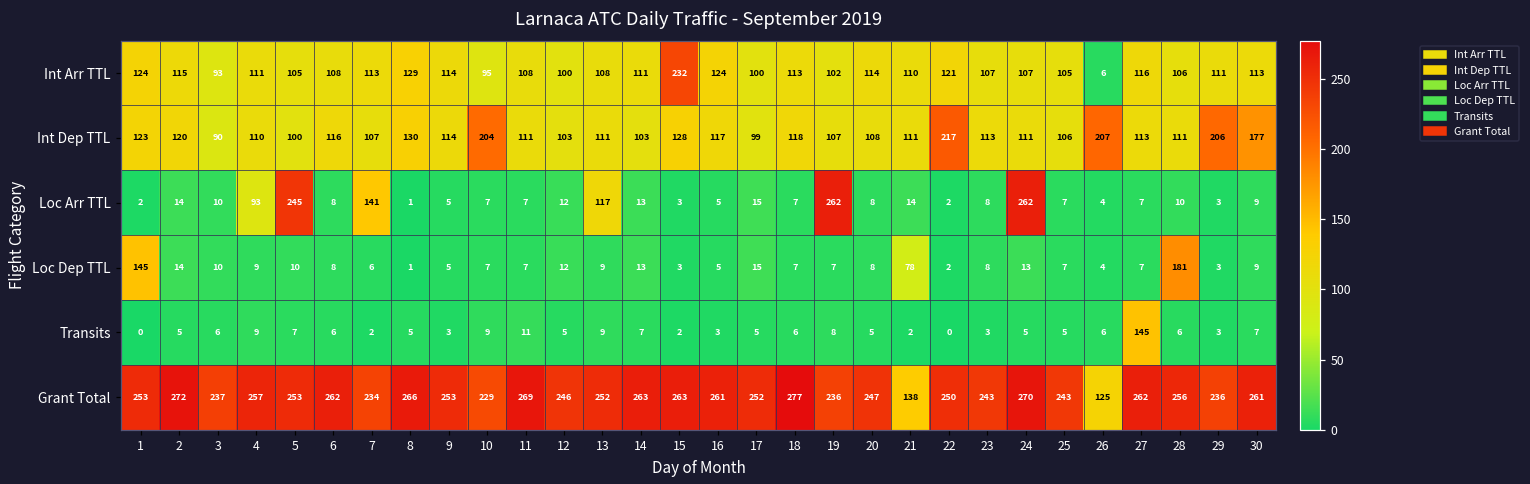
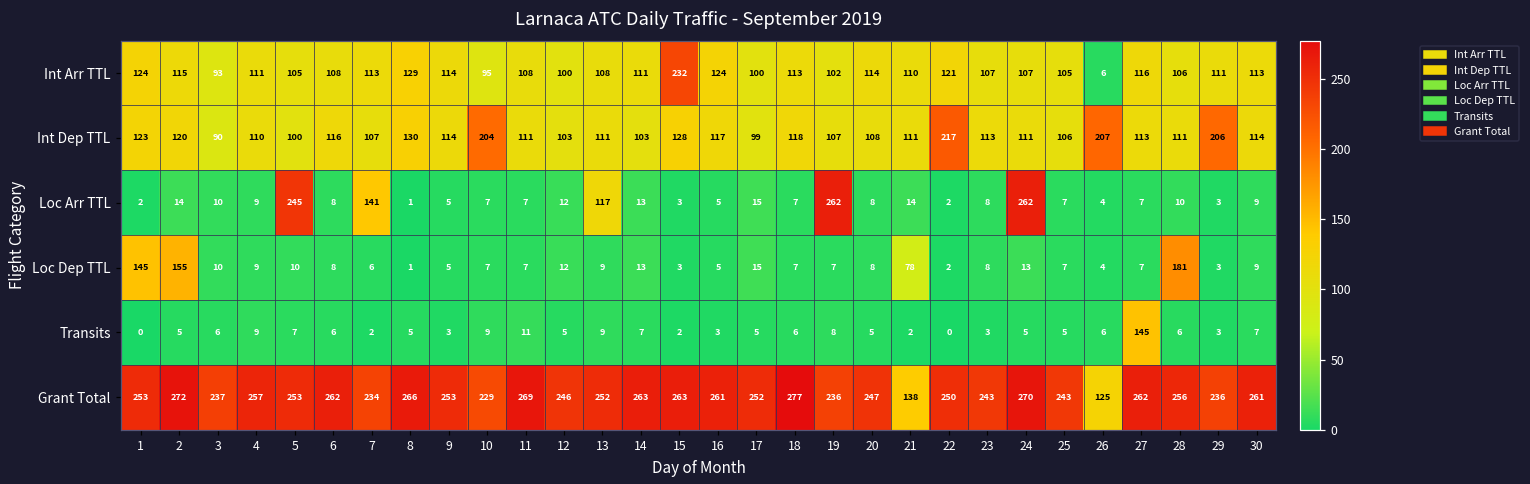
  {
    "Int Arr TTL": {
      "1": 124,
      "2": 115,
      "3": 93,
      "4": 111,
      "5": 105,
      "6": 108,
      "7": 113,
      "8": 129,
      "9": 114,
      "10": 95,
      "11": 108,
      "12": 100,
      "13": 108,
      "14": 111,
      "15": 232,
      "16": 124,
      "17": 100,
      "18": 113,
      "19": 102,
      "20": 114,
      "21": 110,
      "22": 121,
      "23": 107,
      "24": 107,
      "25": 105,
      "26": 6,
      "27": 116,
      "28": 106,
      "29": 111,
      "30": 113
    },
    "Int Dep TTL": {
      "1": 123,
      "2": 120,
      "3": 90,
      "4": 110,
      "5": 100,
      "6": 116,
      "7": 107,
      "8": 130,
      "9": 114,
      "10": 204,
      "11": 111,
      "12": 103,
      "13": 111,
      "14": 103,
      "15": 128,
      "16": 117,
      "17": 99,
      "18": 118,
      "19": 107,
      "20": 108,
      "21": 111,
      "22": 217,
      "23": 113,
      "24": 111,
      "25": 106,
      "26": 207,
      "27": 113,
      "28": 111,
      "29": 206,
-     "30": 177
+     "30": 114
    },
    "Loc Arr TTL": {
      "1": 2,
      "2": 14,
      "3": 10,
-     "4": 93,
+     "4": 9,
      "5": 245,
      "6": 8,
      "7": 141,
      "8": 1,
      "9": 5,
      "10": 7,
      "11": 7,
      "12": 12,
      "13": 117,
      "14": 13,
      "15": 3,
      "16": 5,
      "17": 15,
      "18": 7,
      "19": 262,
      "20": 8,
      "21": 14,
      "22": 2,
      "23": 8,
      "24": 262,
      "25": 7,
      "26": 4,
      "27": 7,
      "28": 10,
      "29": 3,
      "30": 9
    },
    "Loc Dep TTL": {
      "1": 145,
-     "2": 14,
+     "2": 155,
      "3": 10,
      "4": 9,
      "5": 10,
      "6": 8,
      "7": 6,
      "8": 1,
      "9": 5,
      "10": 7,
      "11": 7,
      "12": 12,
      "13": 9,
      "14": 13,
      "15": 3,
      "16": 5,
      "17": 15,
      "18": 7,
      "19": 7,
      "20": 8,
      "21": 78,
      "22": 2,
      "23": 8,
      "24": 13,
      "25": 7,
      "26": 4,
      "27": 7,
      "28": 181,
      "29": 3,
      "30": 9
    },
    "Transits": {
      "1": 0,
      "2": 5,
      "3": 6,
      "4": 9,
      "5": 7,
      "6": 6,
      "7": 2,
      "8": 5,
      "9": 3,
      "10": 9,
      "11": 11,
      "12": 5,
      "13": 9,
      "14": 7,
      "15": 2,
      "16": 3,
      "17": 5,
      "18": 6,
      "19": 8,
      "20": 5,
      "21": 2,
      "22": 0,
      "23": 3,
      "24": 5,
      "25": 5,
      "26": 6,
      "27": 145,
      "28": 6,
      "29": 3,
      "30": 7
    },
    "Grant Total": {
      "1": 253,
      "2": 272,
      "3": 237,
      "4": 257,
      "5": 253,
      "6": 262,
      "7": 234,
      "8": 266,
      "9": 253,
      "10": 229,
      "11": 269,
      "12": 246,
      "13": 252,
      "14": 263,
      "15": 263,
      "16": 261,
      "17": 252,
      "18": 277,
      "19": 236,
      "20": 247,
      "21": 138,
      "22": 250,
      "23": 243,
      "24": 270,
      "25": 243,
      "26": 125,
      "27": 262,
      "28": 256,
      "29": 236,
      "30": 261
    }
  }
